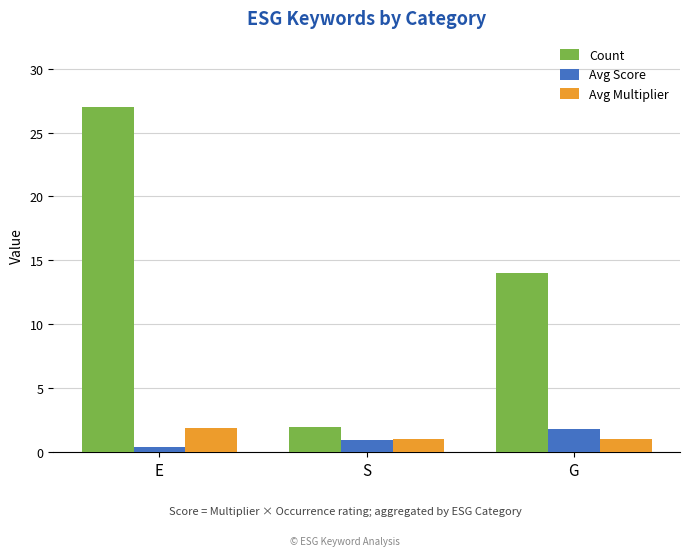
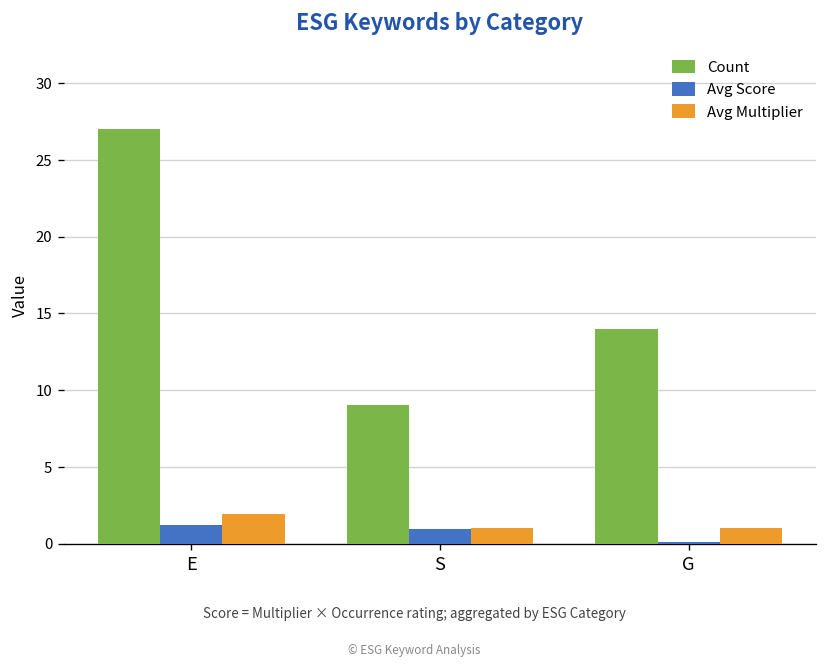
  {
    "Count": {
      "E": 27,
-     "S": 2,
+     "S": 9,
      "G": 14
    },
    "Avg Score": {
-     "E": 0.4,
+     "E": 1.2,
      "S": 1.0,
-     "G": 1.8
+     "G": 0.1
    },
    "Avg Multiplier": {
      "E": 1.9,
      "S": 1.0,
      "G": 1.0
    }
  }
